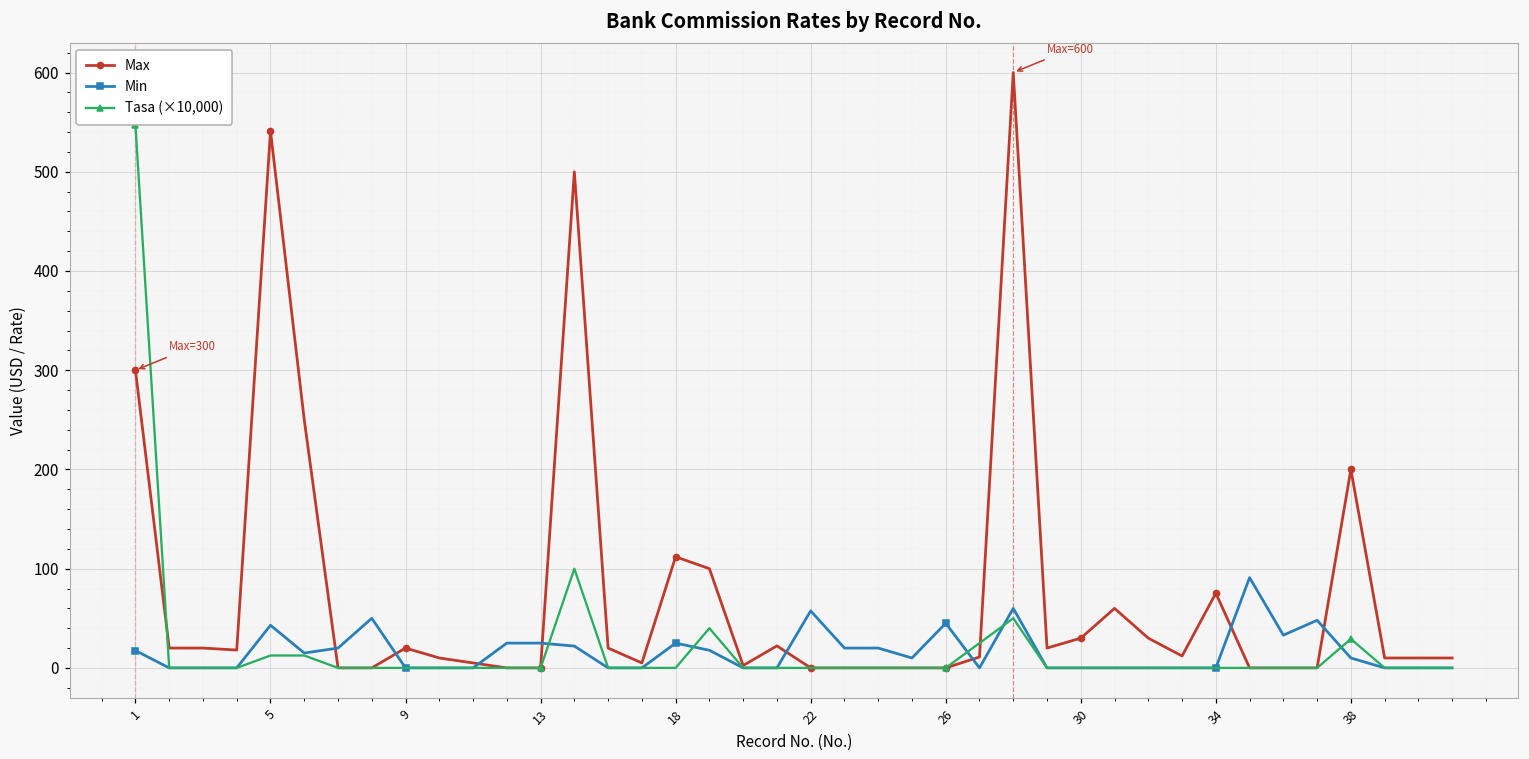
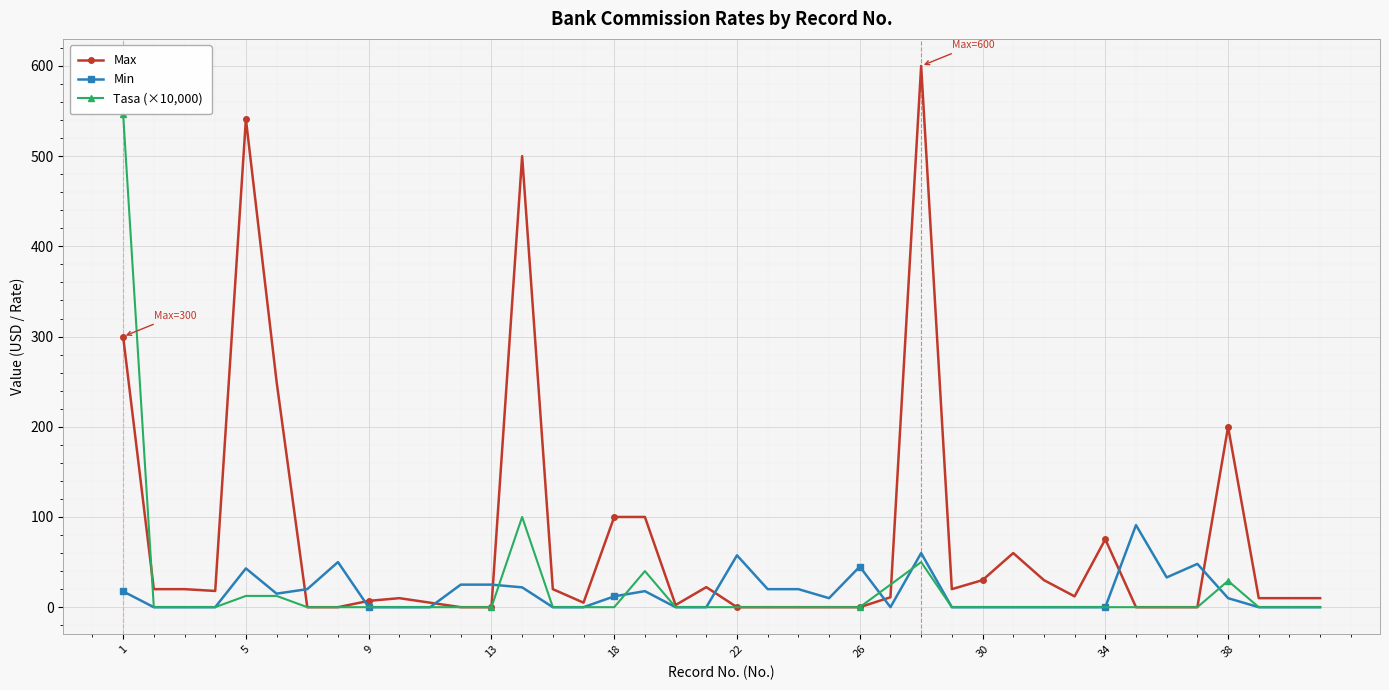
  {
    "Max": {
      "5": 540,
-     "9": 20,
-     "18": 110,
+     "9": 10,
+     "18": 100,
      "30": 30,
      "34": 80,
      "38": 200
    },
    "Min": {
      "1": 20,
      "5": 40,
      "13": 30,
-     "18": 30,
+     "18": 10,
      "22": 60,
      "26": 50,
      "38": 10
    },
    "Tasa (×10,000)": {
      "5": 10,
      "18": 0,
      "38": 30
    }
  }
